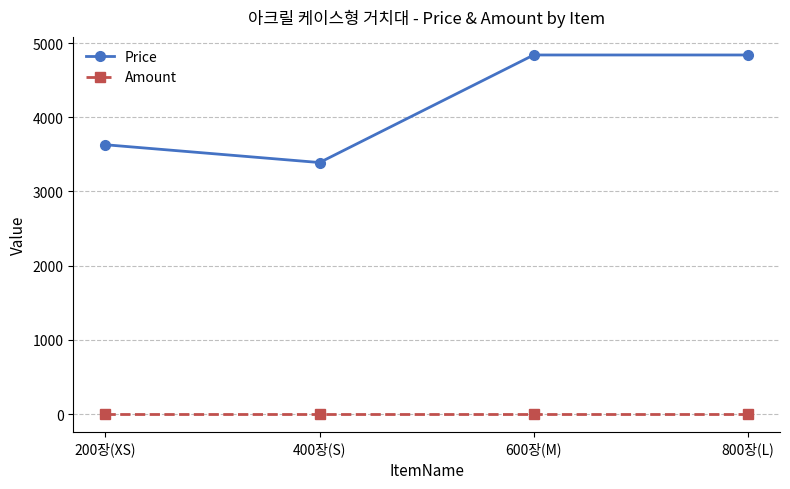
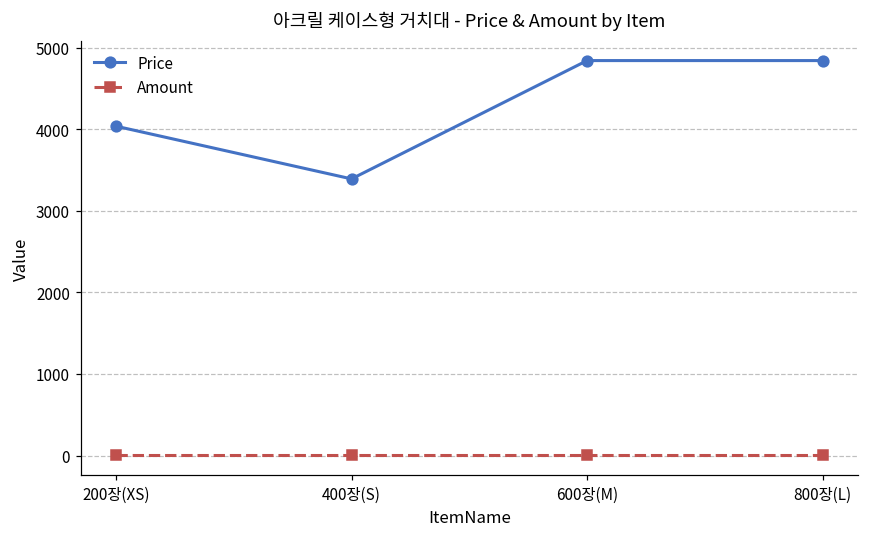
  {
    "Price": {
-     "200장(XS)": 3600,
+     "200장(XS)": 4000,
      "400장(S)": 3400,
      "600장(M)": 4800,
      "800장(L)": 4800
    },
    "Amount": {
      "200장(XS)": 0,
      "400장(S)": 0,
      "600장(M)": 0,
      "800장(L)": 0
    }
  }
